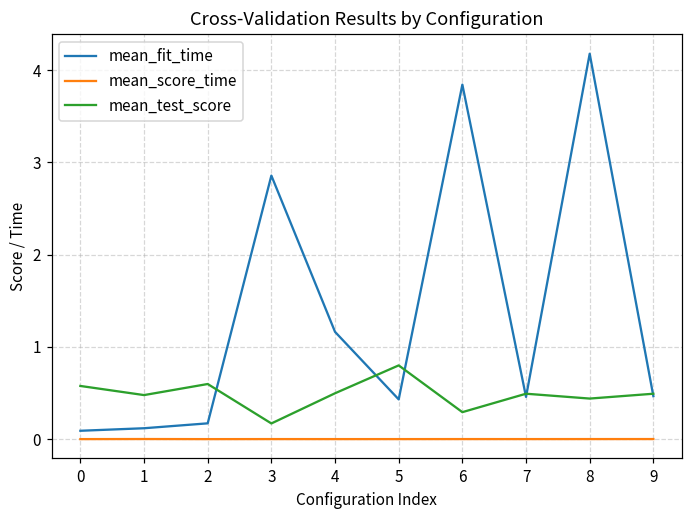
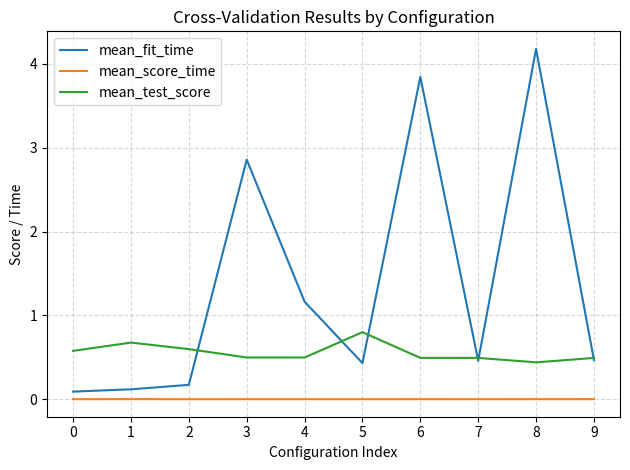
  {
    "mean_fit_time": {
      "0": 0.1,
      "1": 0.1,
      "2": 0.2,
      "3": 2.9,
      "4": 1.2,
      "5": 0.4,
      "6": 3.8,
      "7": 0.5,
      "8": 4.2
    },
    "mean_score_time": {
      "0": 0.0,
      "1": 0.0,
      "2": 0.0,
      "3": 0.0,
      "4": 0.0,
      "5": 0.0,
      "6": 0.0,
      "7": 0.0,
      "8": 0.0,
      "9": 0.0
    },
    "mean_test_score": {
      "0": 0.6,
-     "1": 0.5,
+     "1": 0.7,
      "2": 0.6,
-     "3": 0.2,
+     "3": 0.5,
      "4": 0.5,
      "5": 0.8,
-     "6": 0.3,
+     "6": 0.5,
      "7": 0.5,
      "8": 0.4
    }
  }
